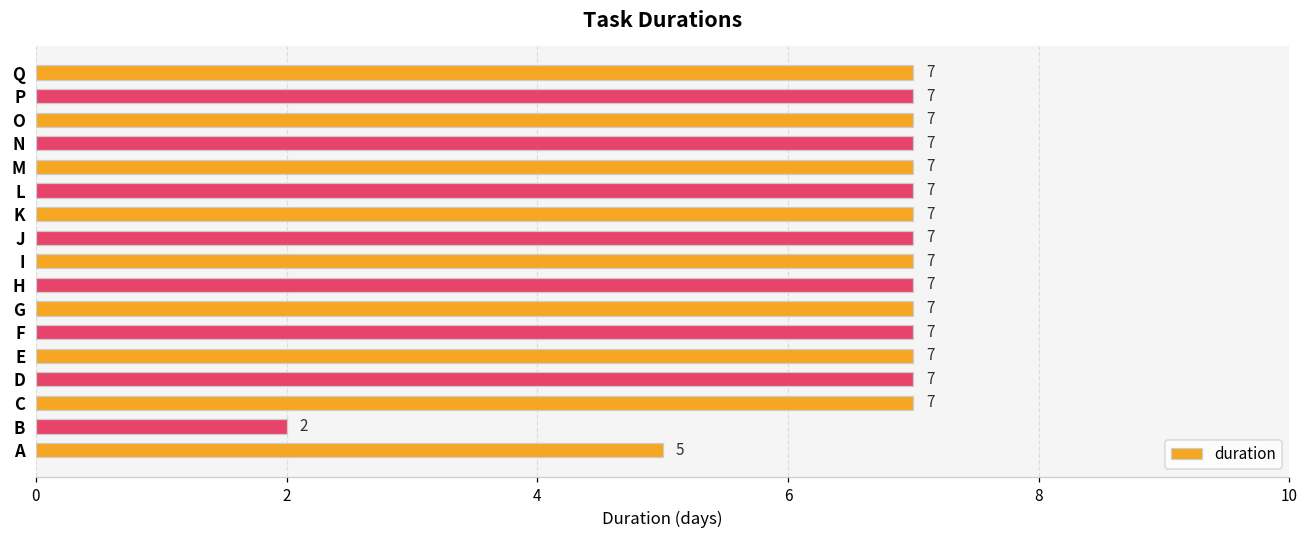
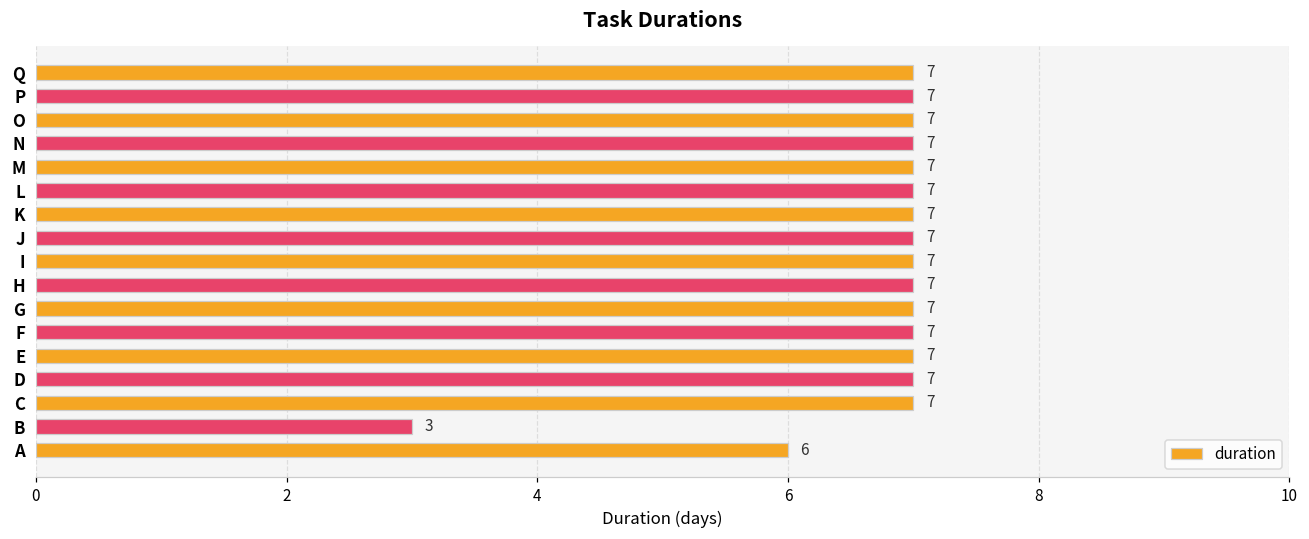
  {
    "Q": 7,
    "P": 7,
    "O": 7,
    "N": 7,
    "M": 7,
    "L": 7,
    "K": 7,
    "J": 7,
    "I": 7,
    "H": 7,
    "G": 7,
    "F": 7,
    "E": 7,
    "D": 7,
    "C": 7,
-   "B": 2,
-   "A": 5
+   "B": 3,
+   "A": 6
  }
